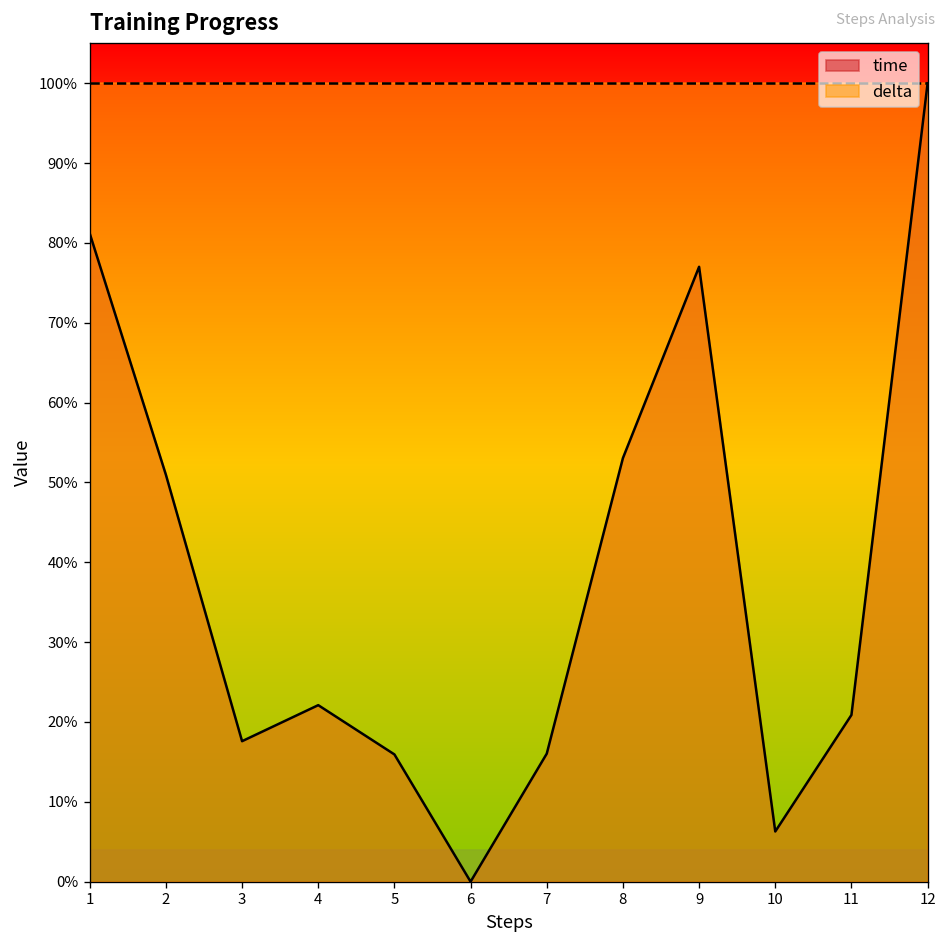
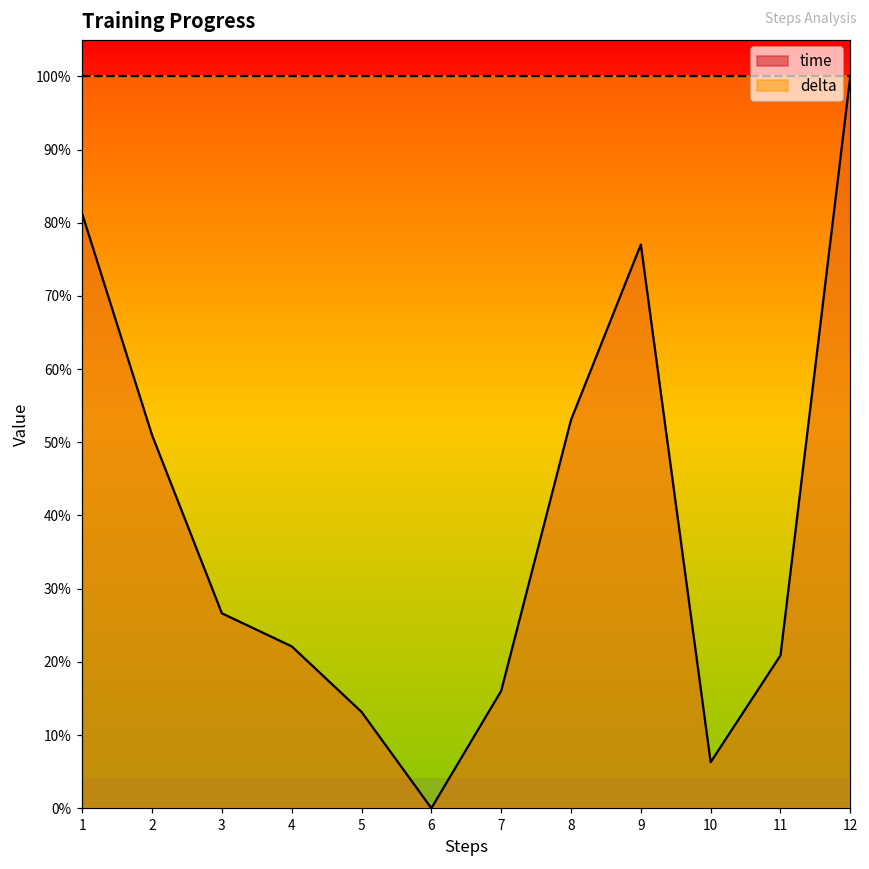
  {
    "time": {
      "1": "81%",
      "2": "51%",
-     "3": "18%",
+     "3": "27%",
      "4": "22%",
-     "5": "16%",
+     "5": "13%",
      "7": "16%",
      "8": "53%",
      "9": "77%",
      "10": "6%",
      "11": "21%"
    },
    "delta": {
      "1": "100%",
      "2": "100%",
      "3": "100%",
      "4": "100%",
      "5": "100%",
      "6": "100%",
      "7": "100%",
      "8": "100%",
      "9": "100%",
      "10": "100%"
    }
  }
